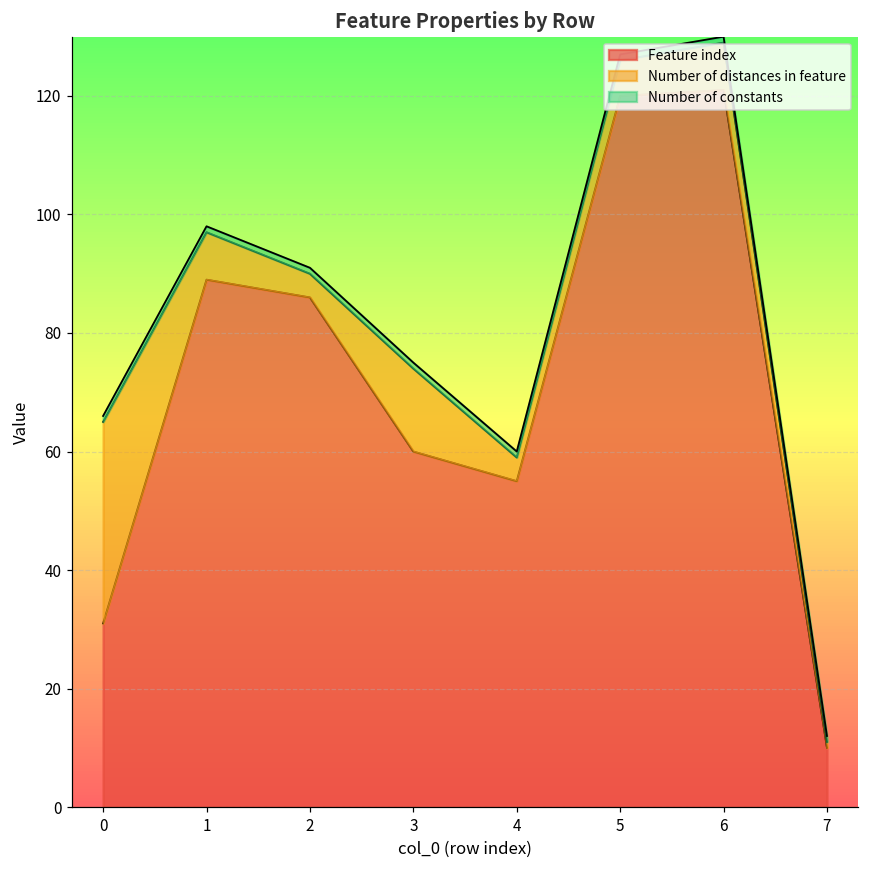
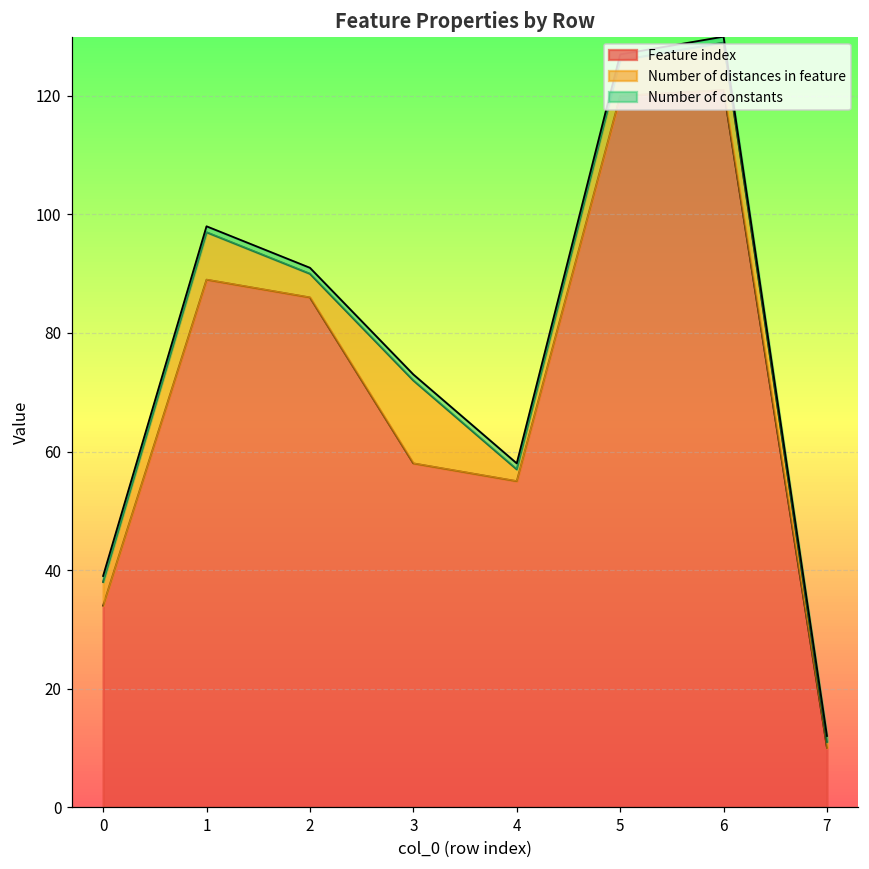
  {
    "Feature index": {
-     "0": 31,
+     "0": 34,
      "1": 89,
      "2": 86,
-     "3": 60,
+     "3": 58,
      "4": 55,
      "7": 10
    },
    "Number of distances in feature": {
-     "0": 34,
+     "0": 4,
      "1": 8,
      "2": 4,
      "3": 14,
-     "4": 4,
+     "4": 2,
      "6": 8,
      "7": 1
    },
    "Number of constants": {
      "0": 1,
      "1": 1,
      "2": 1,
      "3": 1,
      "4": 1,
      "6": 1,
      "7": 1
    }
  }
